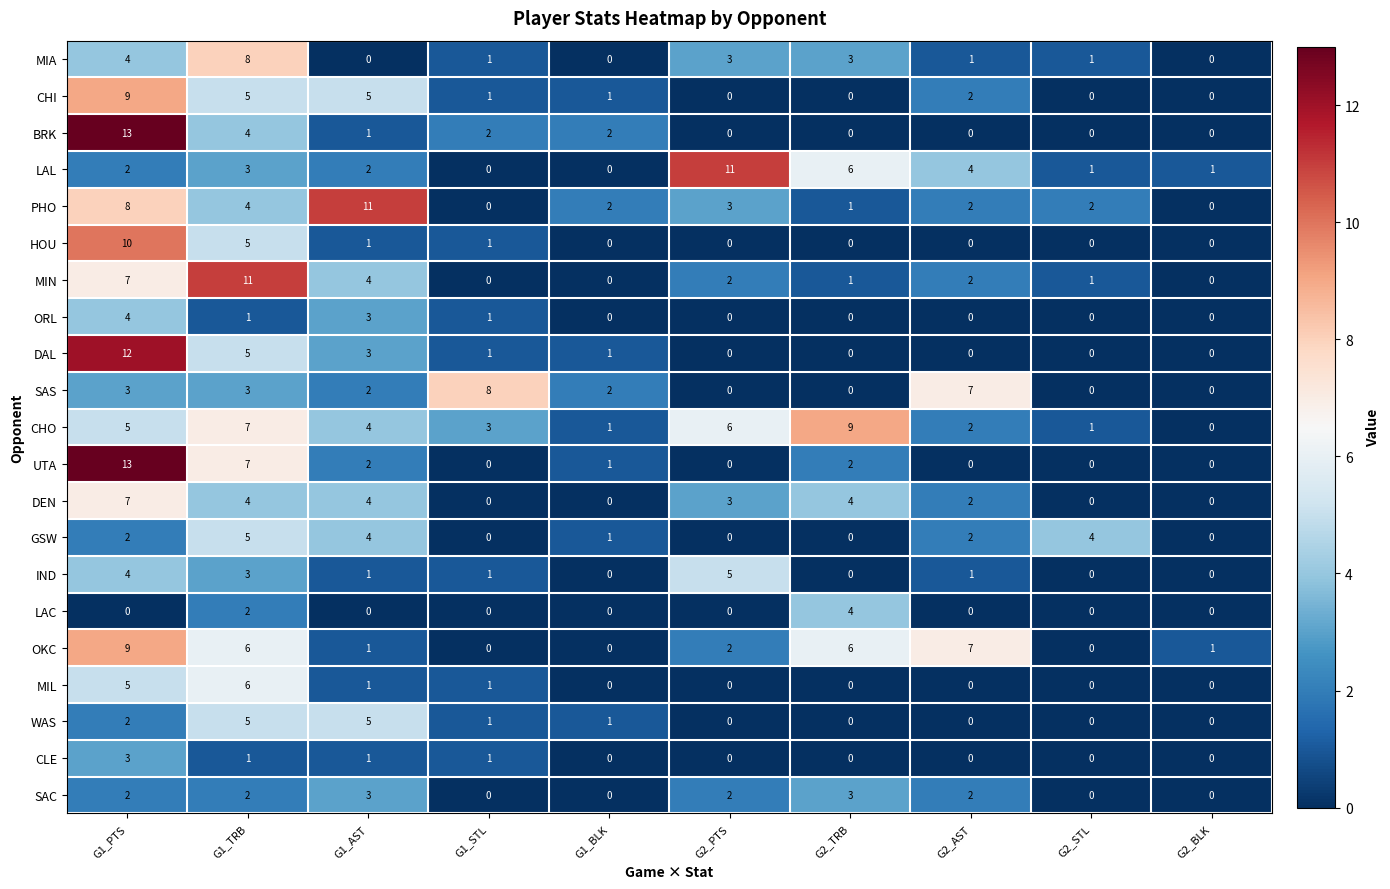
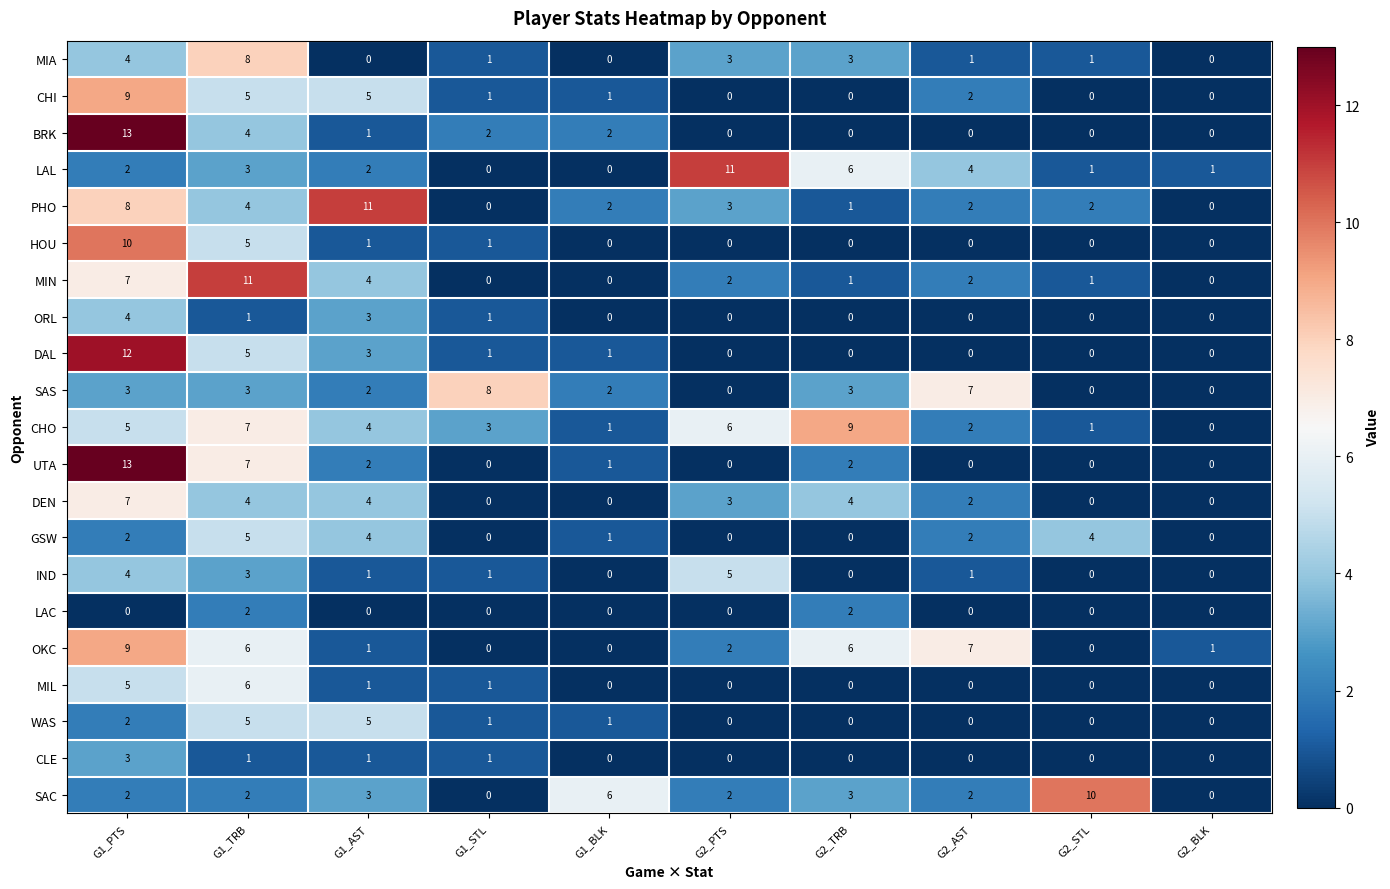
  {
    "SAS": {
      "G1_PTS": 3,
      "G1_TRB": 3,
      "G1_AST": 2,
      "G1_STL": 8,
      "G1_BLK": 2,
      "G2_PTS": 0,
-     "G2_TRB": 0,
+     "G2_TRB": 3,
      "G2_AST": 7,
      "G2_STL": 0,
      "G2_BLK": 0
    },
    "LAC": {
      "G1_PTS": 0,
      "G1_TRB": 2,
      "G1_AST": 0,
      "G1_STL": 0,
      "G1_BLK": 0,
      "G2_PTS": 0,
-     "G2_TRB": 4,
+     "G2_TRB": 2,
      "G2_AST": 0,
      "G2_STL": 0,
      "G2_BLK": 0
    },
    "SAC": {
      "G1_PTS": 2,
      "G1_TRB": 2,
      "G1_AST": 3,
      "G1_STL": 0,
-     "G1_BLK": 0,
+     "G1_BLK": 6,
      "G2_PTS": 2,
      "G2_TRB": 3,
      "G2_AST": 2,
-     "G2_STL": 0,
+     "G2_STL": 10,
      "G2_BLK": 0
    }
  }
